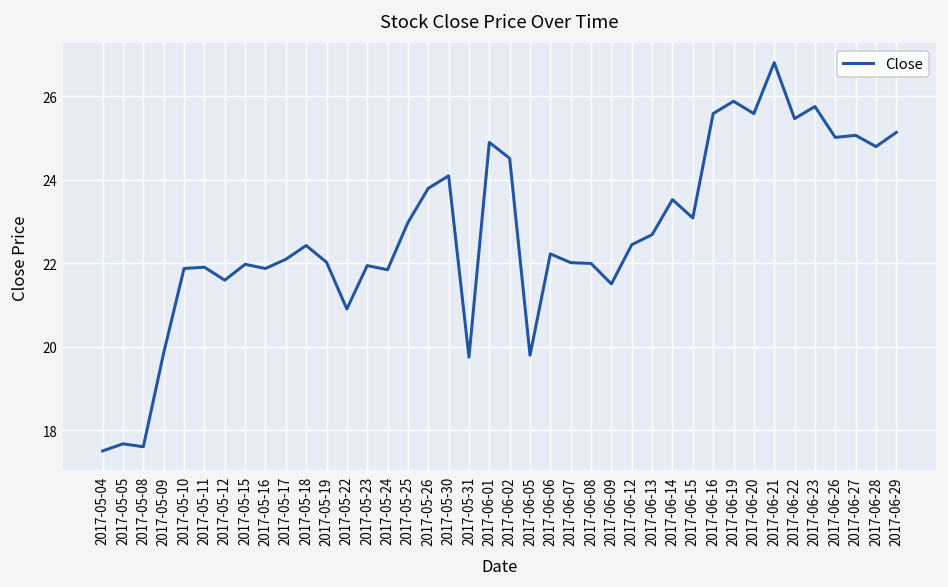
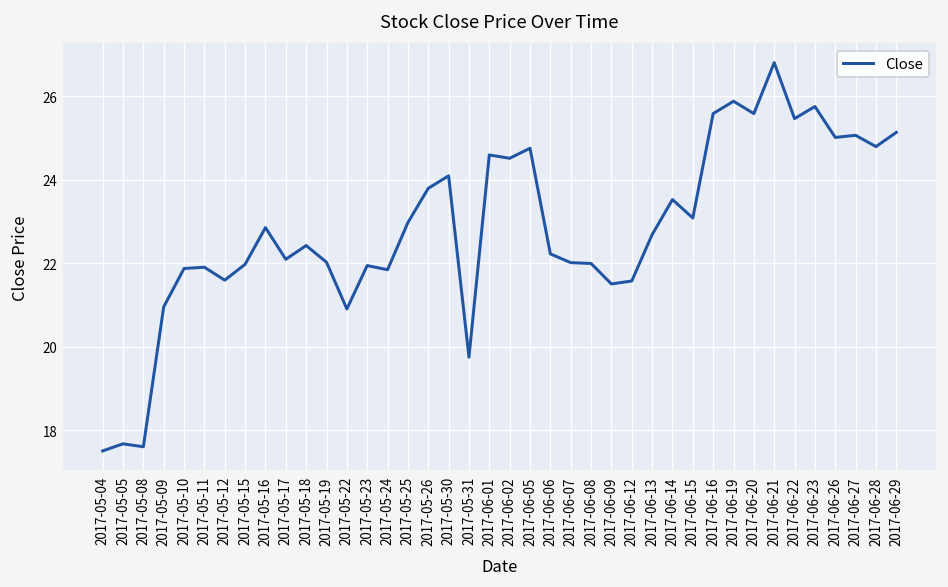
  {
    "2017-05-04": 17.5,
    "2017-05-05": 17.7,
    "2017-05-08": 17.6,
-   "2017-05-09": 19.9,
+   "2017-05-09": 21.0,
    "2017-05-10": 21.9,
    "2017-05-11": 21.9,
    "2017-05-12": 21.6,
    "2017-05-15": 22.0,
-   "2017-05-16": 21.9,
+   "2017-05-16": 22.9,
    "2017-05-17": 22.1,
    "2017-05-18": 22.4,
    "2017-05-19": 22.0,
    "2017-05-22": 20.9,
    "2017-05-23": 21.9,
    "2017-05-24": 21.8,
    "2017-05-25": 23.0,
    "2017-05-26": 23.8,
    "2017-05-30": 24.1,
    "2017-05-31": 19.7,
-   "2017-06-01": 24.9,
+   "2017-06-01": 24.6,
    "2017-06-02": 24.5,
-   "2017-06-05": 19.8,
+   "2017-06-05": 24.8,
    "2017-06-06": 22.2,
    "2017-06-07": 22.0,
    "2017-06-08": 22.0,
    "2017-06-09": 21.5,
-   "2017-06-12": 22.4,
+   "2017-06-12": 21.6,
    "2017-06-13": 22.7,
    "2017-06-14": 23.5,
    "2017-06-15": 23.1,
    "2017-06-16": 25.6,
    "2017-06-19": 25.9,
    "2017-06-20": 25.6,
    "2017-06-21": 26.8,
    "2017-06-22": 25.5,
    "2017-06-23": 25.8,
    "2017-06-26": 25.0,
    "2017-06-27": 25.1,
    "2017-06-28": 24.8,
    "2017-06-29": 25.1
  }
